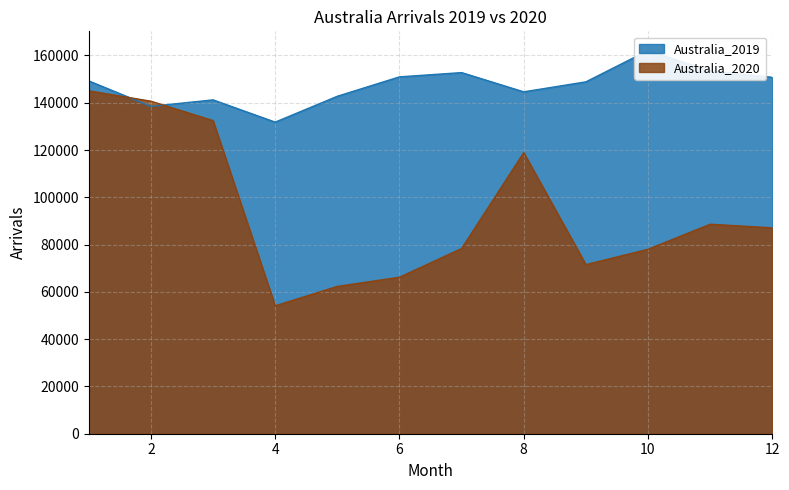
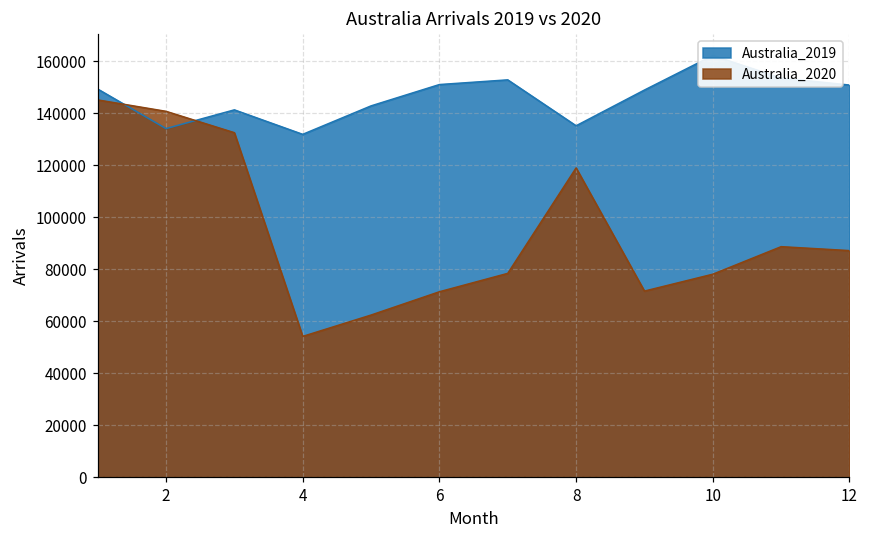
  {
    "Australia_2019": {
-     "2": 138000,
+     "2": 134000,
      "4": 132000,
      "6": 151000,
-     "8": 145000,
+     "8": 135000,
      "12": 151000
    },
    "Australia_2020": {
      "2": 141000,
      "4": 54000,
-     "6": 66000,
+     "6": 71000,
      "8": 119000,
      "10": 78000,
      "12": 87000
    }
  }
